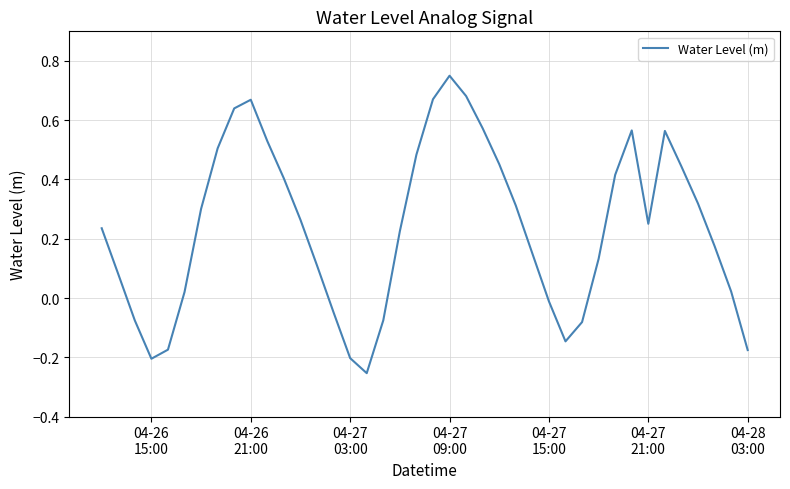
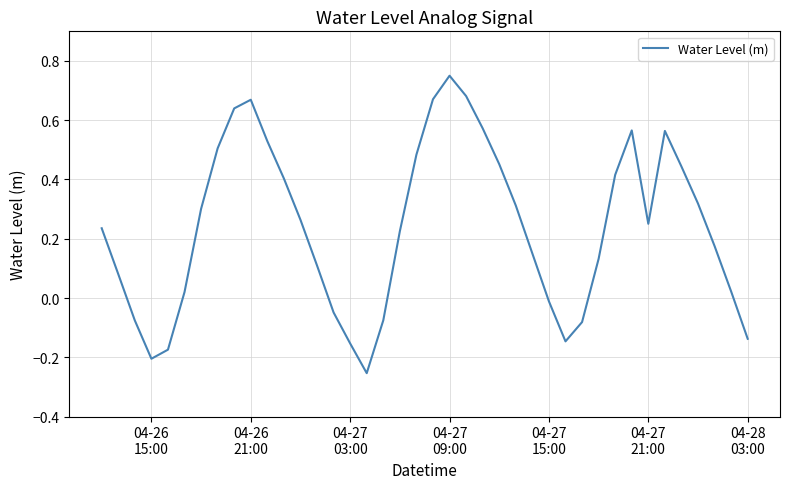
  {
    "04-26 15:00": -0.21,
    "04-26 21:00": 0.67,
-   "04-27 03:00": -0.20,
+   "04-27 03:00": -0.15,
    "04-27 09:00": 0.75,
    "04-27 15:00": -0.01,
    "04-27 21:00": 0.25,
-   "04-28 03:00": -0.18
+   "04-28 03:00": -0.14
  }
